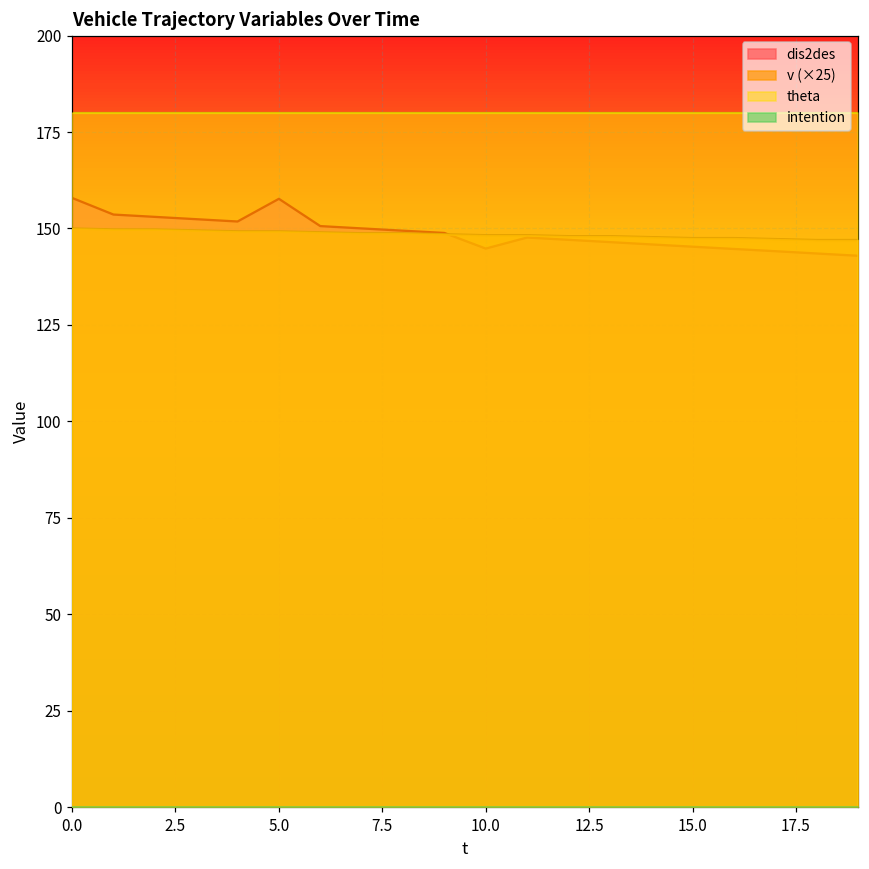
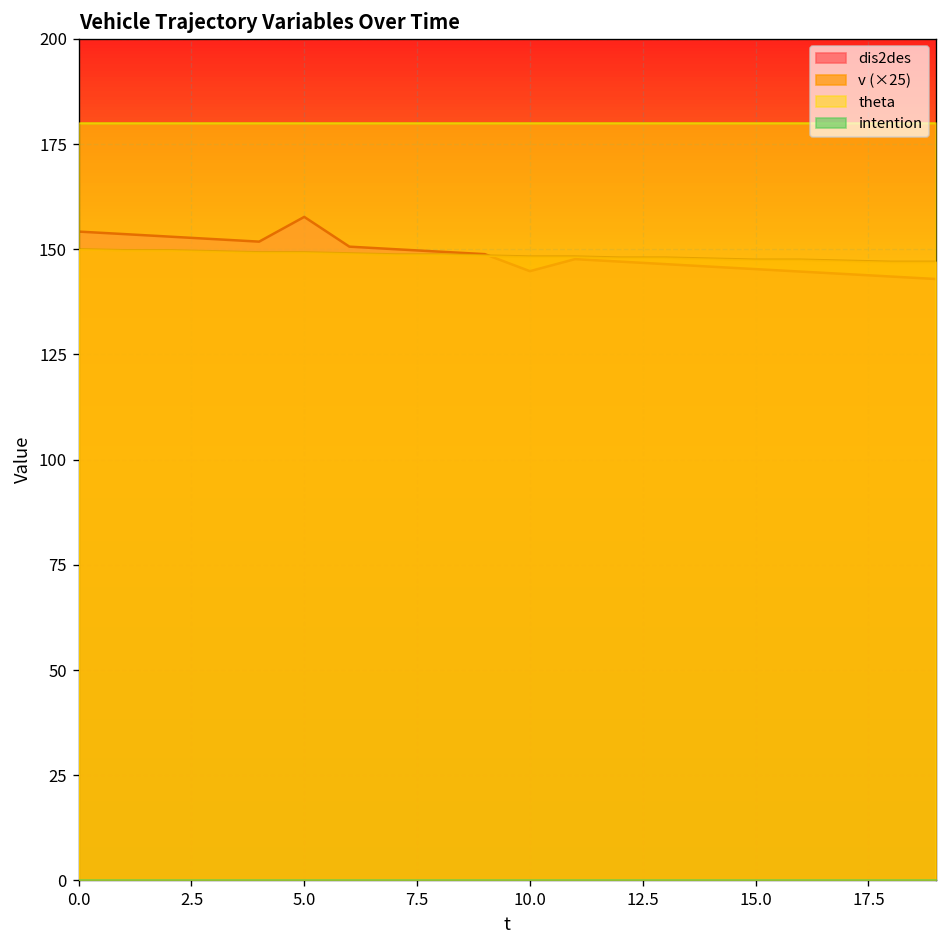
  {
    "dis2des": {
-     "0.0": 158,
+     "0.0": 154,
      "5.0": 158,
      "10.0": 145,
      "15.0": 145
    },
    "v (×25)": {
      "0.0": 150,
      "5.0": 149,
      "10.0": 148,
      "15.0": 148
    },
    "theta": {
      "0.0": 180,
      "5.0": 180,
      "10.0": 180,
      "15.0": 180
    },
    "intention": {
      "0.0": 0,
      "5.0": 0,
      "10.0": 0,
      "15.0": 0
    }
  }
